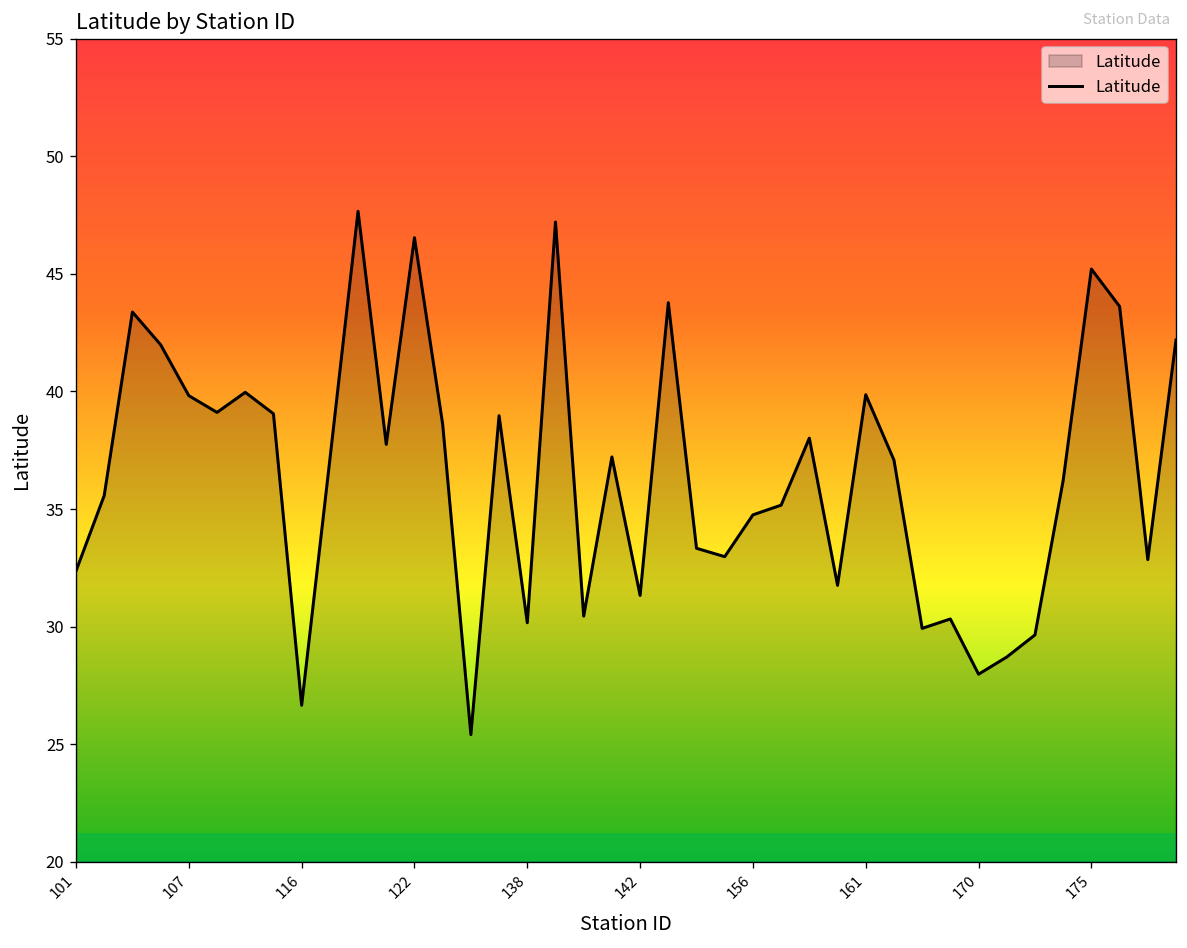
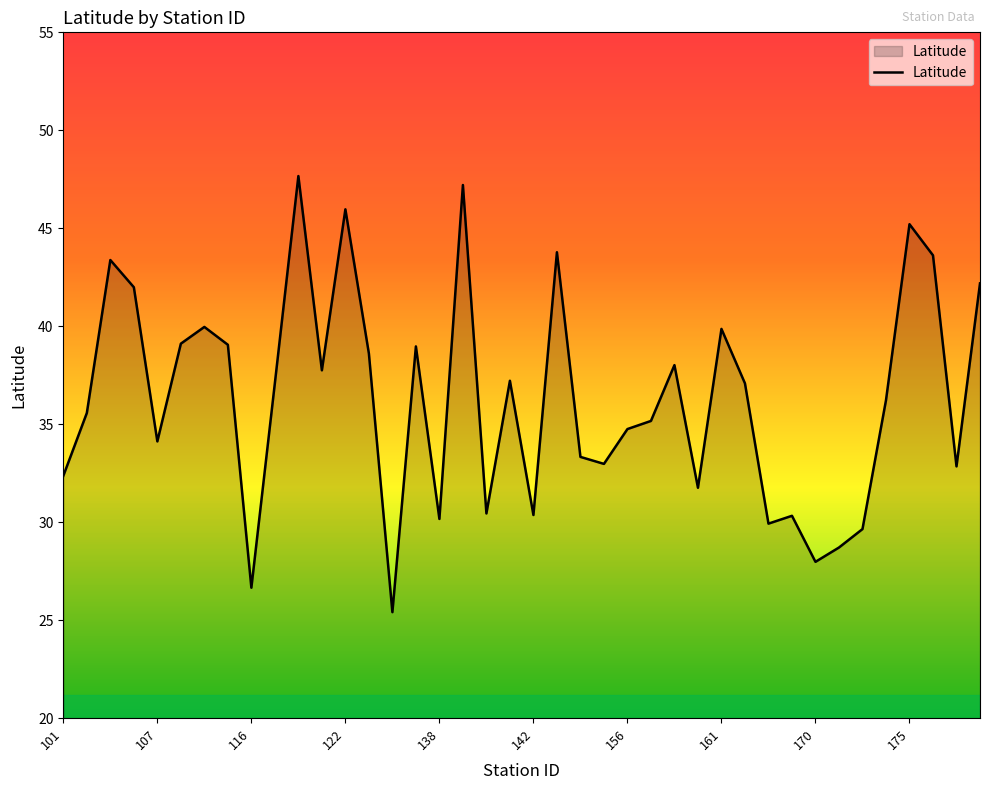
  {
    "101": 32.4,
-   "107": 39.8,
+   "107": 34.1,
    "116": 26.7,
-   "122": 46.5,
+   "122": 46.0,
    "138": 30.2,
-   "142": 31.3,
+   "142": 30.4,
    "156": 34.8,
    "161": 39.9,
    "170": 28.0,
    "175": 45.2
  }
